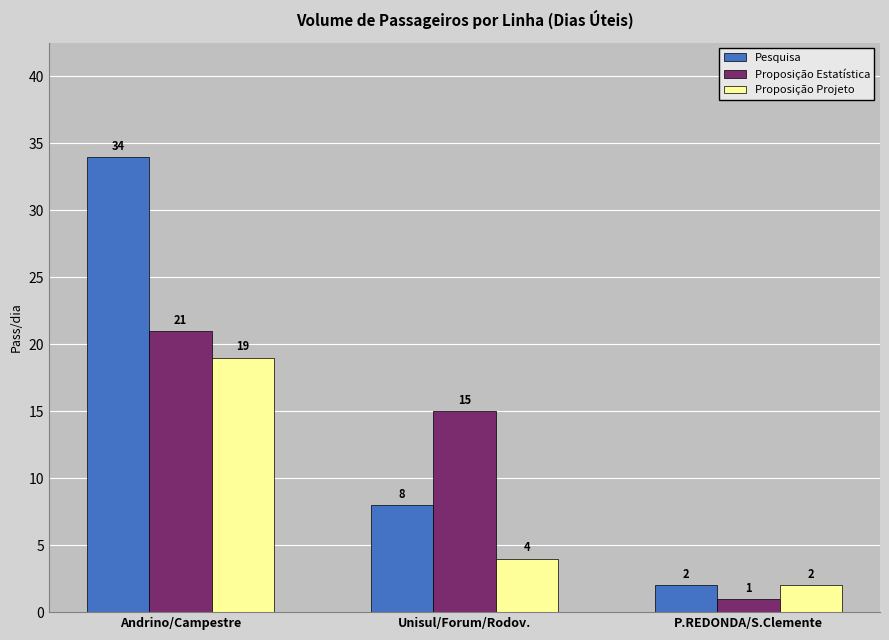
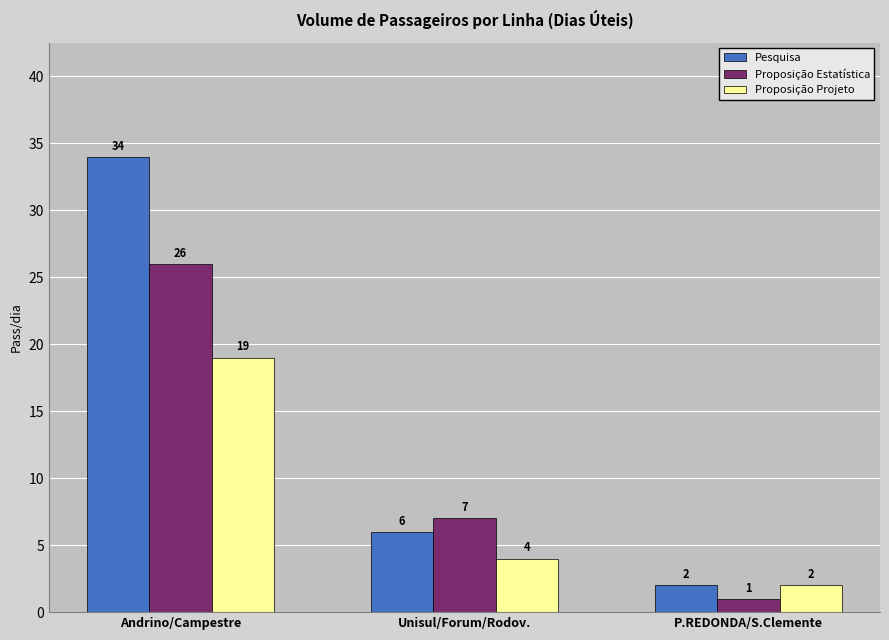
  {
    "Pesquisa": {
      "Andrino/Campestre": 34,
-     "Unisul/Forum/Rodov.": 8,
+     "Unisul/Forum/Rodov.": 6,
      "P.REDONDA/S.Clemente": 2
    },
    "Proposição Estatística": {
-     "Andrino/Campestre": 21,
-     "Unisul/Forum/Rodov.": 15,
+     "Andrino/Campestre": 26,
+     "Unisul/Forum/Rodov.": 7,
      "P.REDONDA/S.Clemente": 1
    },
    "Proposição Projeto": {
      "Andrino/Campestre": 19,
      "Unisul/Forum/Rodov.": 4,
      "P.REDONDA/S.Clemente": 2
    }
  }
